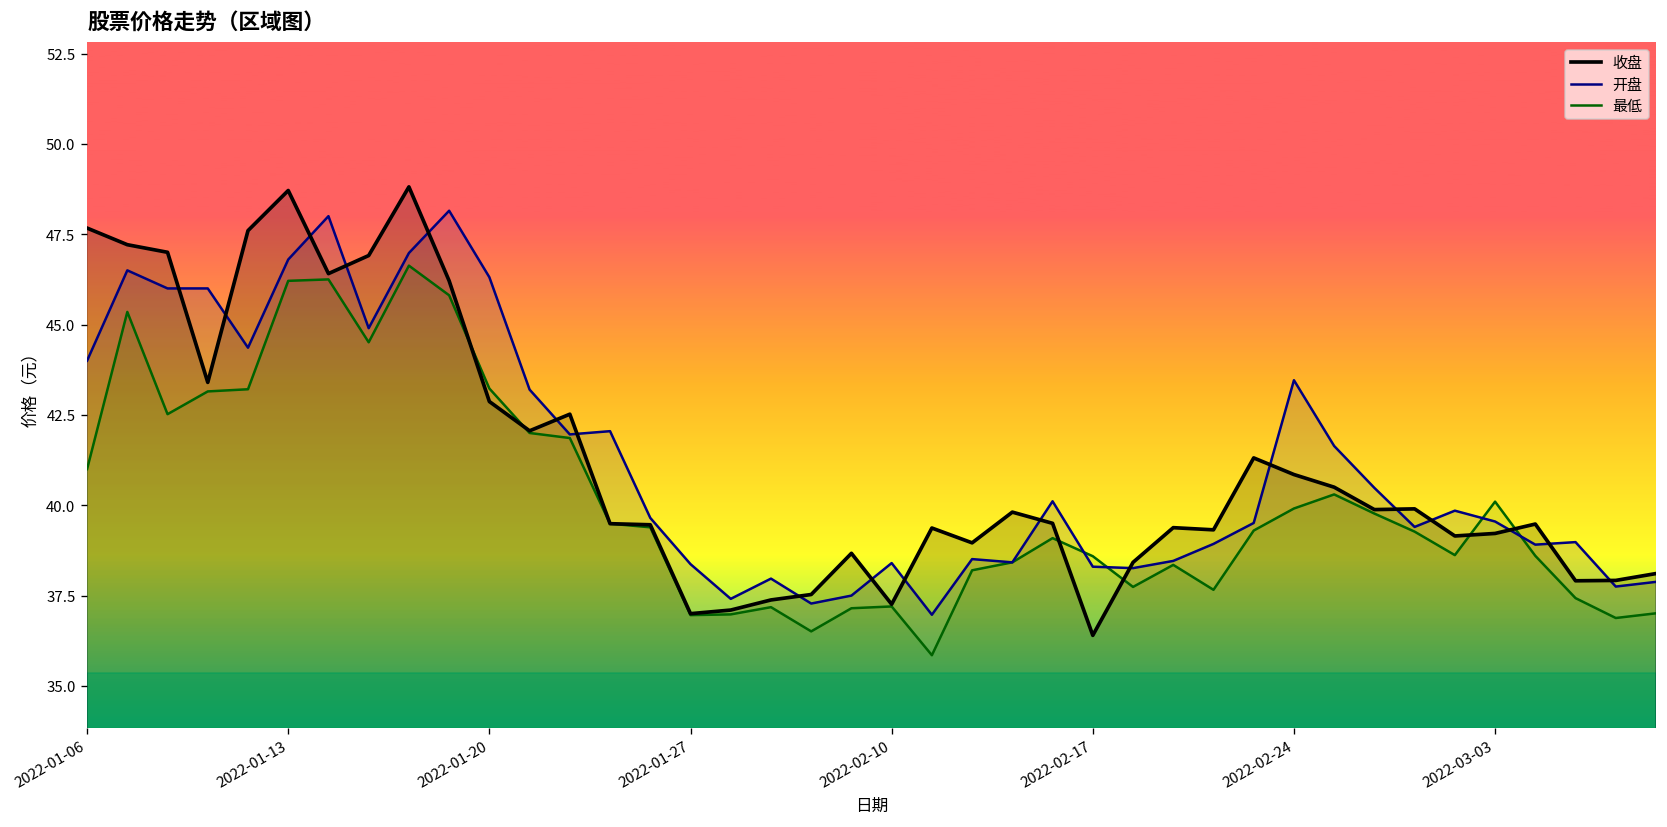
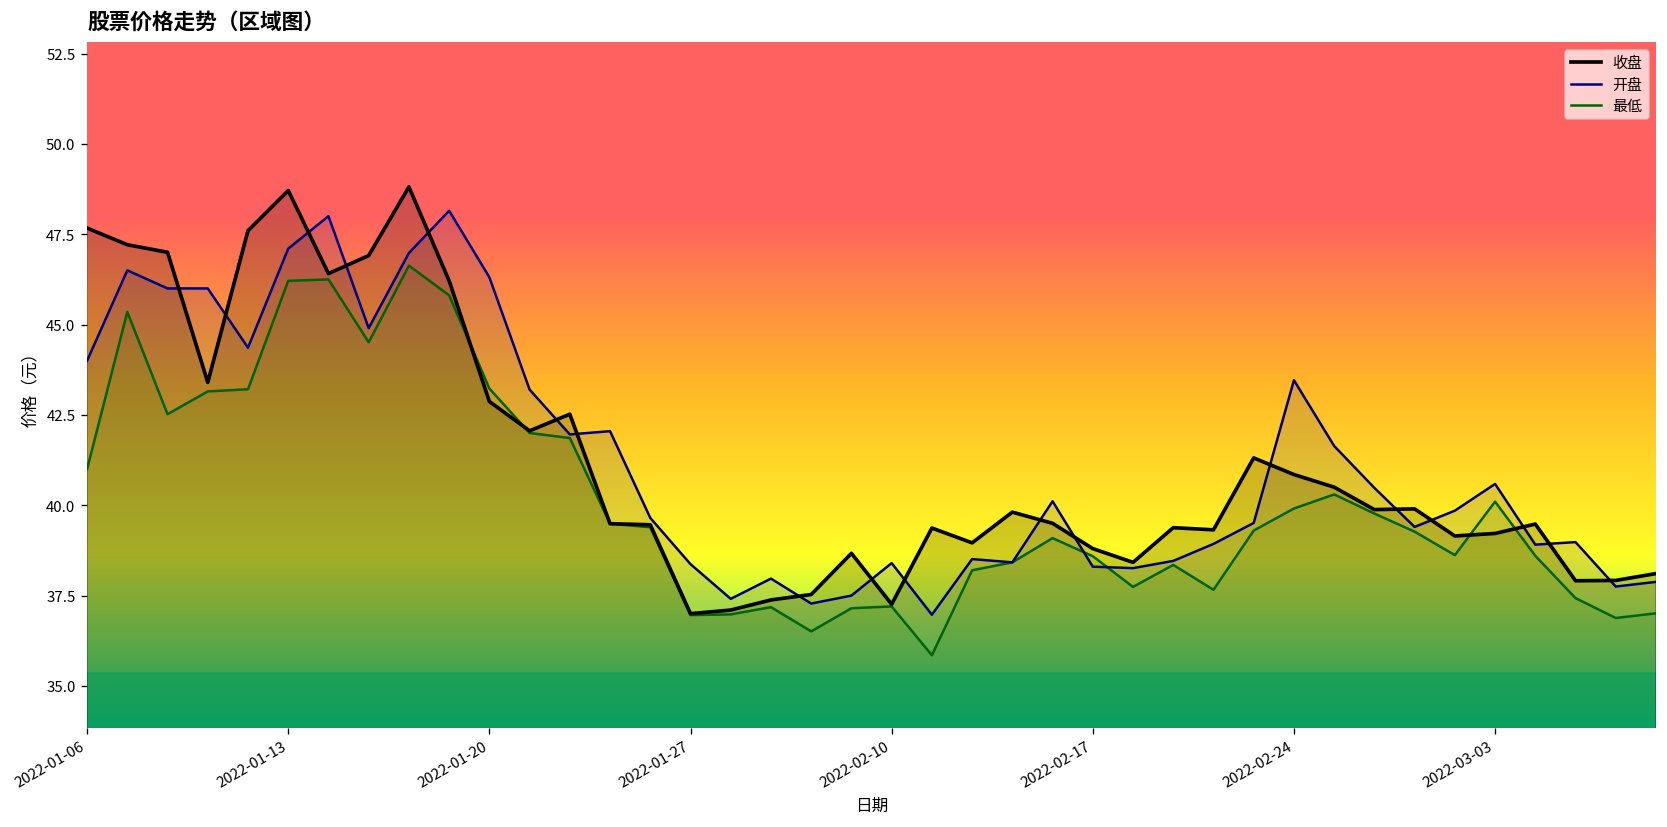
  {
    "收盘": {
      "2022-01-06": 47.7,
      "2022-01-13": 48.7,
      "2022-01-20": 42.9,
-     "2022-02-17": 36.4,
+     "2022-02-17": 38.8,
      "2022-02-24": 40.9,
      "2022-03-03": 39.2
    },
    "开盘": {
      "2022-01-06": 44.0,
-     "2022-01-13": 46.8,
+     "2022-01-13": 47.1,
      "2022-01-20": 46.3,
      "2022-01-27": 38.4,
      "2022-02-10": 38.4,
      "2022-02-17": 38.3,
      "2022-02-24": 43.5,
-     "2022-03-03": 39.6
+     "2022-03-03": 40.6
    },
    "最低": {
      "2022-01-06": 41.0,
      "2022-01-13": 46.2,
      "2022-01-20": 43.2,
      "2022-02-17": 38.6,
      "2022-02-24": 39.9,
      "2022-03-03": 40.1
    }
  }
